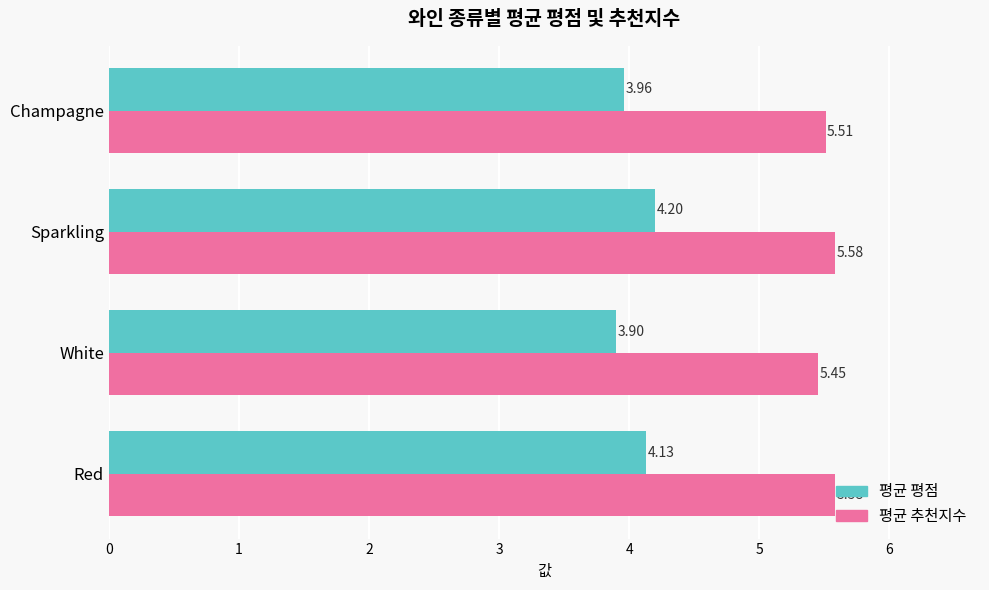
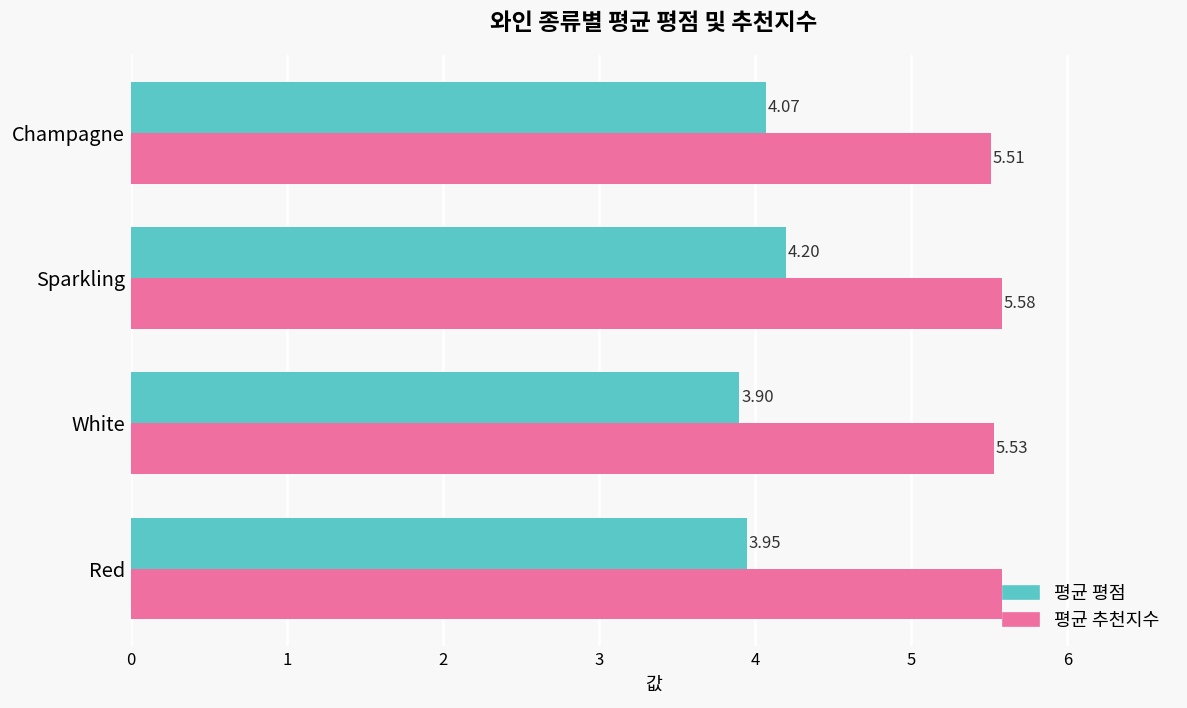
  {
    "평균 평점": {
-     "Champagne": 3.96,
+     "Champagne": 4.07,
      "Sparkling": 4.20,
      "White": 3.90,
-     "Red": 4.13
+     "Red": 3.95
    },
    "평균 추천지수": {
      "Champagne": 5.51,
      "Sparkling": 5.58,
-     "White": 5.45,
+     "White": 5.53,
      "Red": 5.58
    }
  }
